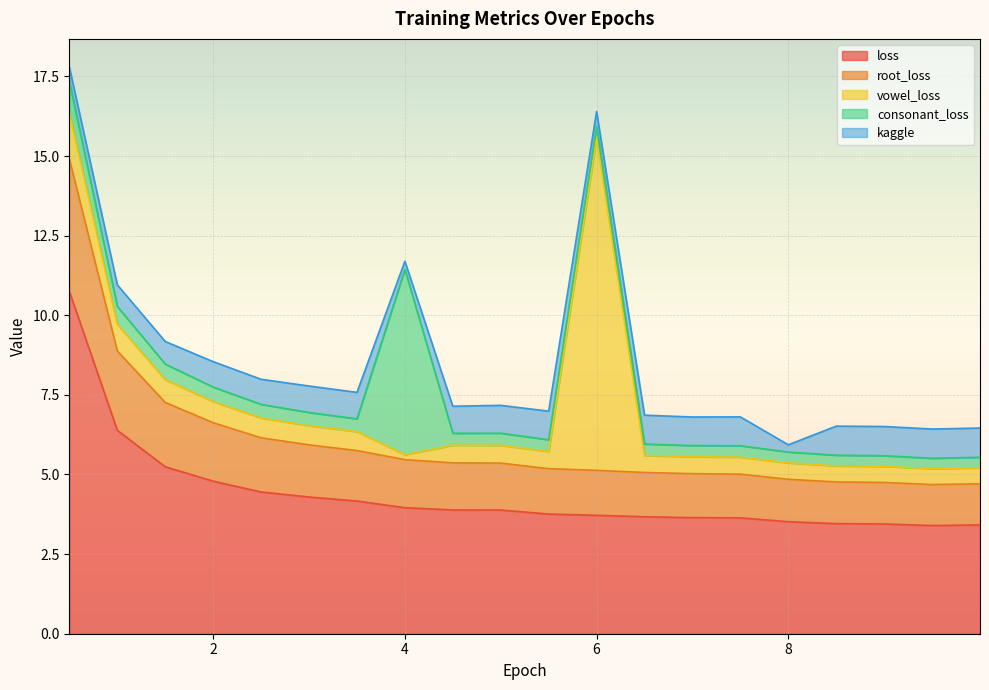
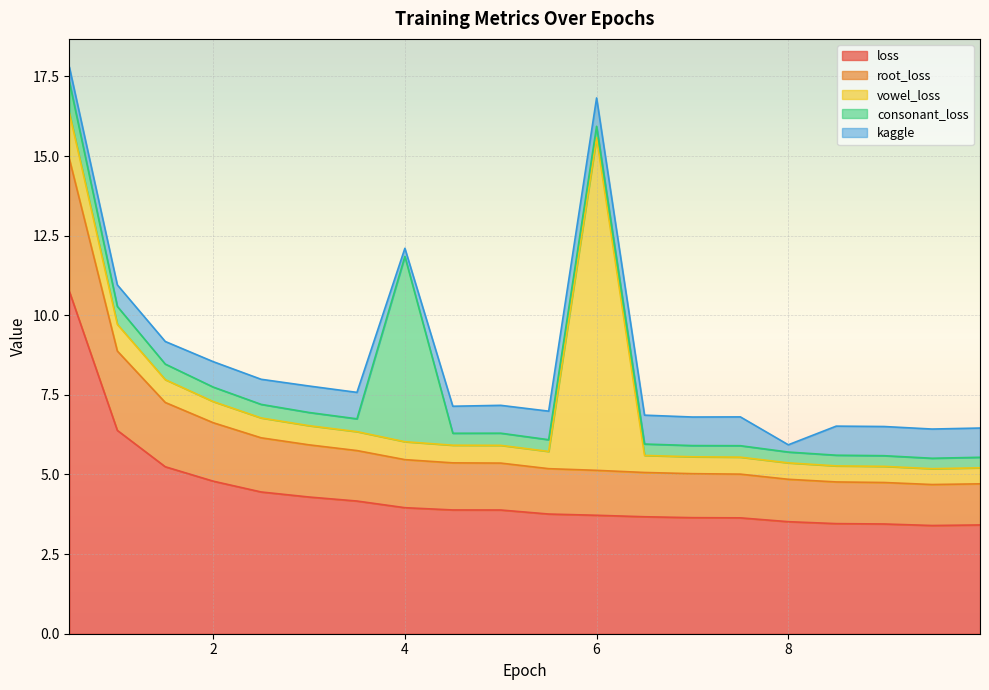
  {
    "vowel_loss": {
      "2": 0.7,
-     "4": 0.2,
+     "4": 0.6,
      "6": 10.4,
      "8": 0.5
    },
    "consonant_loss": {
      "2": 0.5,
      "4": 5.8,
      "6": 0.4,
      "8": 0.3
    },
    "kaggle": {
      "2": 0.8,
      "4": 0.3,
-     "6": 0.5,
+     "6": 0.9,
      "8": 0.2
    }
  }
